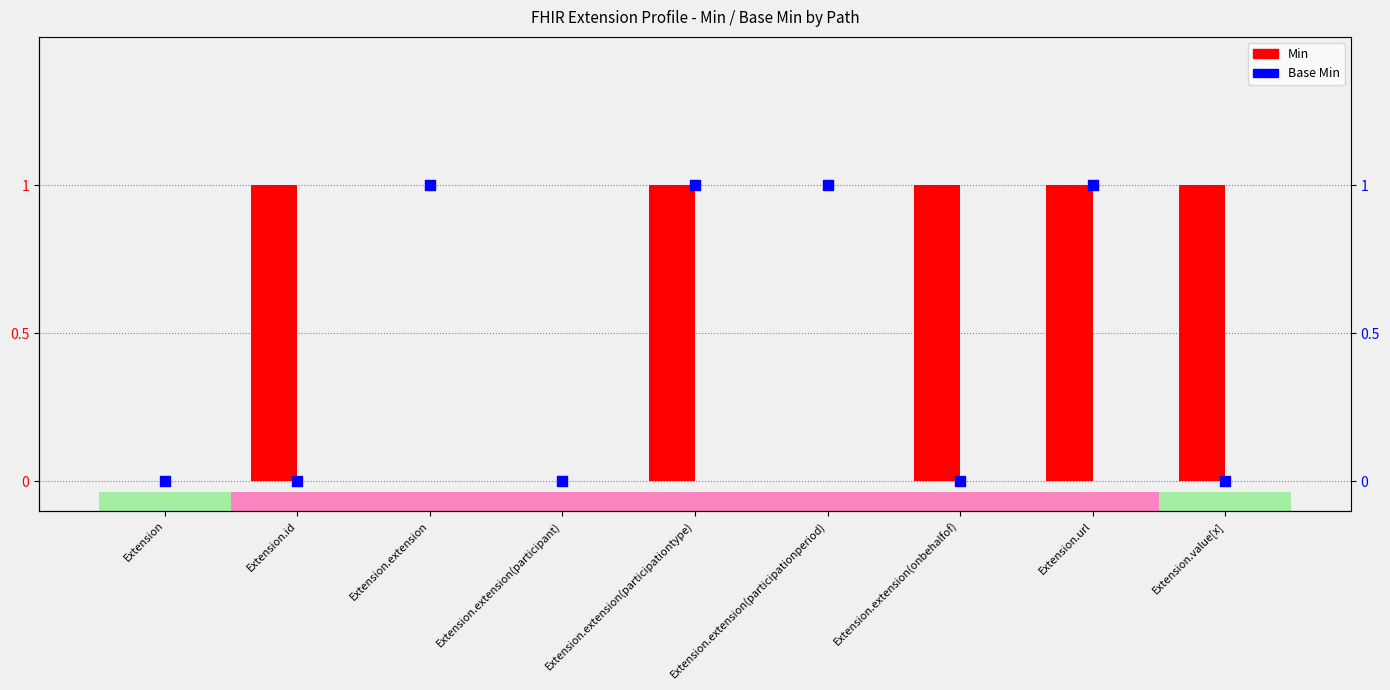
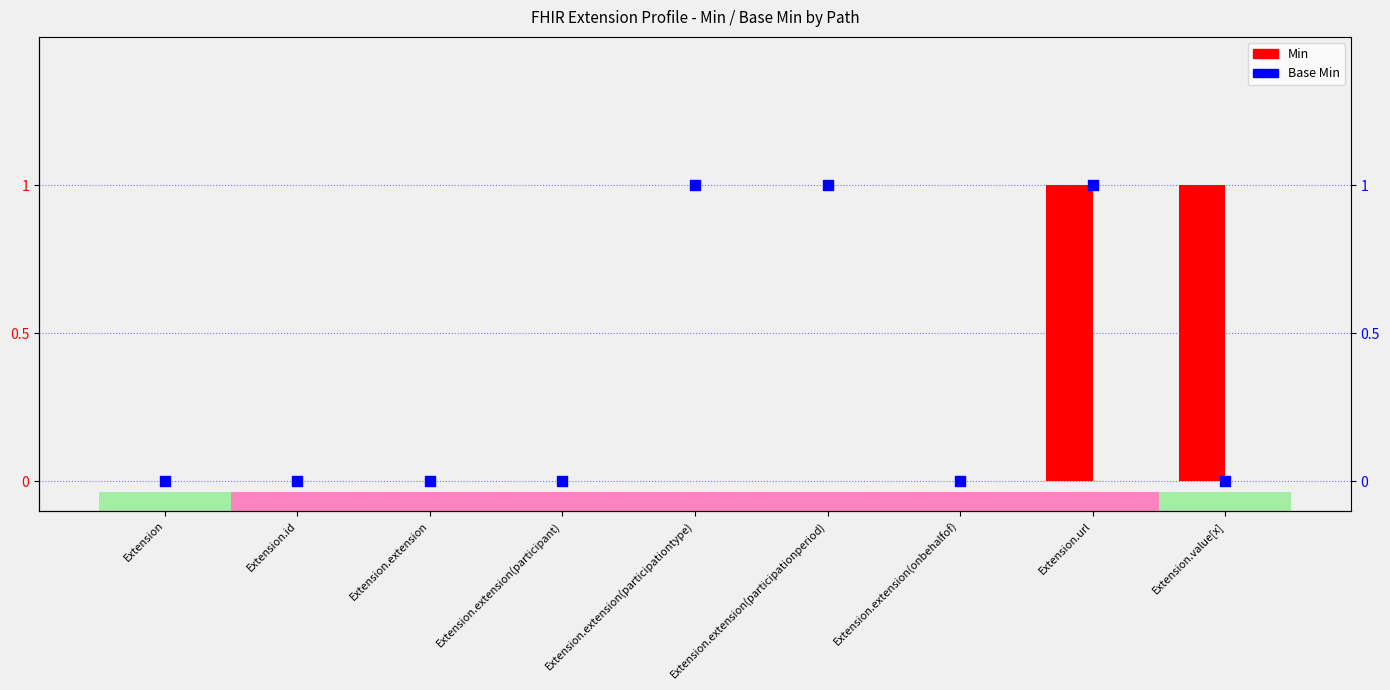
  {
    "Min": {
      "Extension": 0,
-     "Extension.id": 1,
+     "Extension.id": 0,
      "Extension.extension": 0,
      "Extension.extension(participant)": 0,
-     "Extension.extension(participationtype)": 1,
+     "Extension.extension(participationtype)": 0,
      "Extension.extension(participationperiod)": 0,
-     "Extension.extension(onbehalfof)": 1,
+     "Extension.extension(onbehalfof)": 0,
      "Extension.url": 1,
      "Extension.value[x]": 1
    },
    "Base Min": {
-     "Extension.extension": 1
+     "Extension.extension": 0
    }
  }
